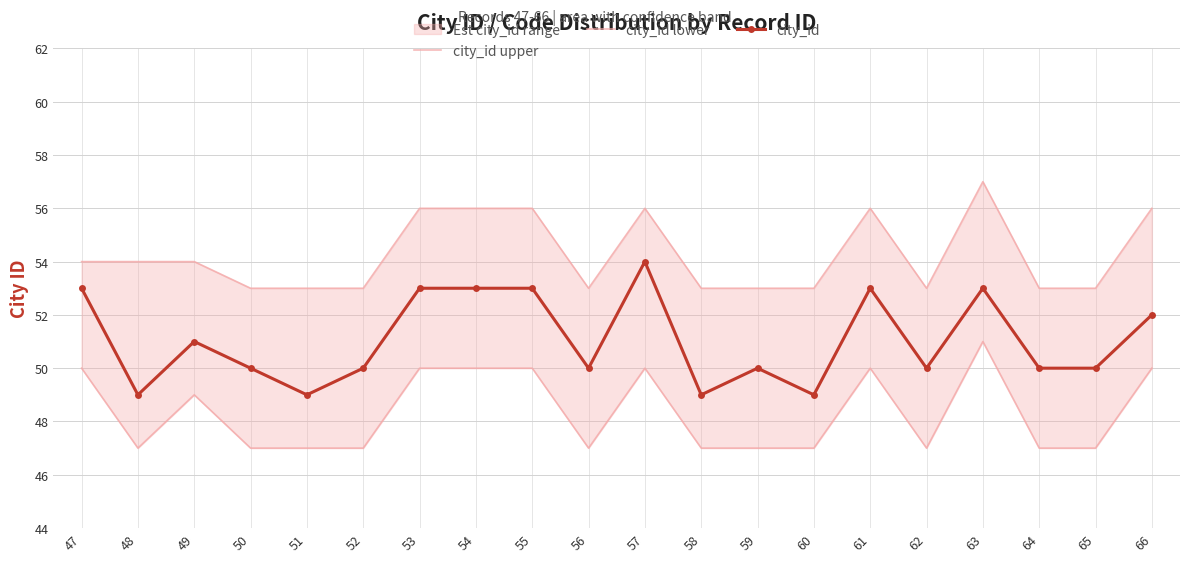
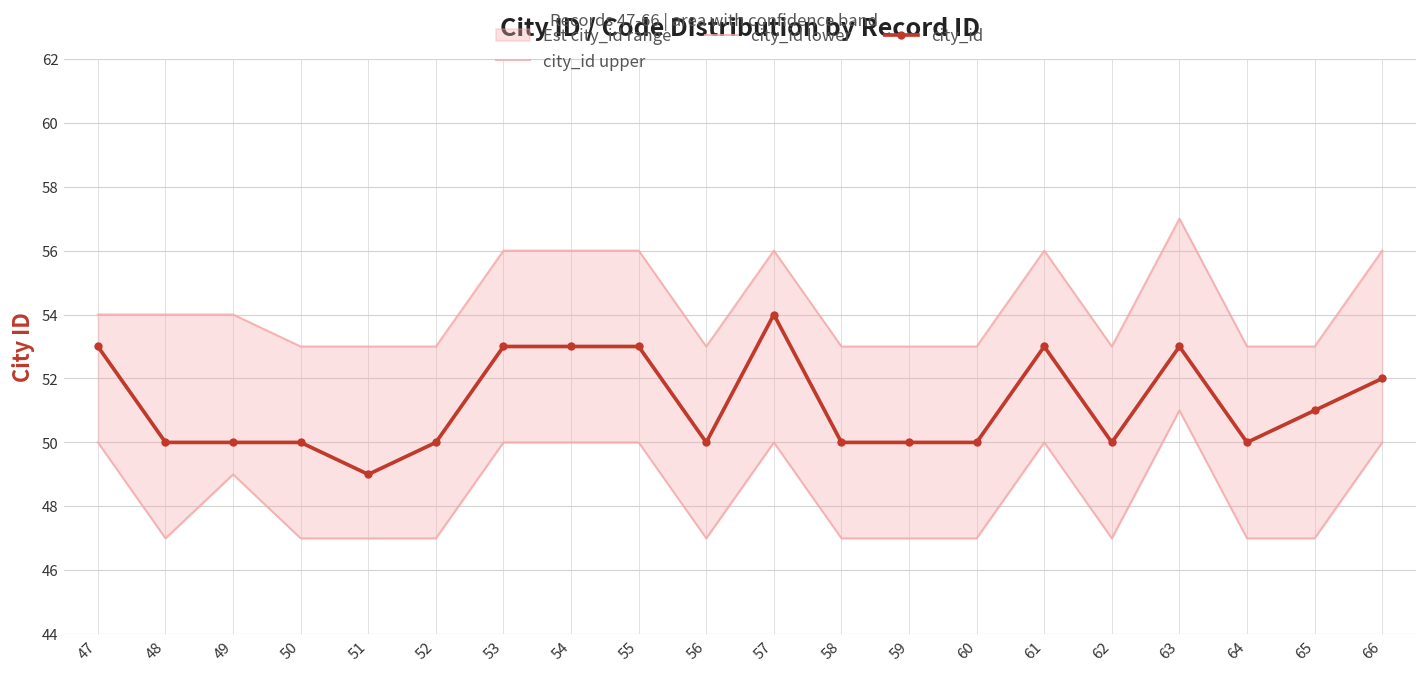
  {
    "city_id": {
      "47": 53,
-     "48": 49,
-     "49": 51,
+     "48": 50,
+     "49": 50,
      "50": 50,
      "51": 49,
      "52": 50,
      "53": 53,
      "54": 53,
      "55": 53,
      "56": 50,
      "57": 54,
-     "58": 49,
+     "58": 50,
      "59": 50,
-     "60": 49,
+     "60": 50,
      "61": 53,
      "62": 50,
      "63": 53,
      "64": 50,
-     "65": 50,
+     "65": 51,
      "66": 52
    }
  }
